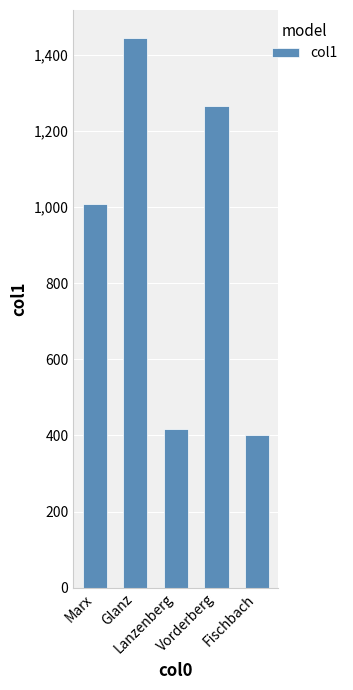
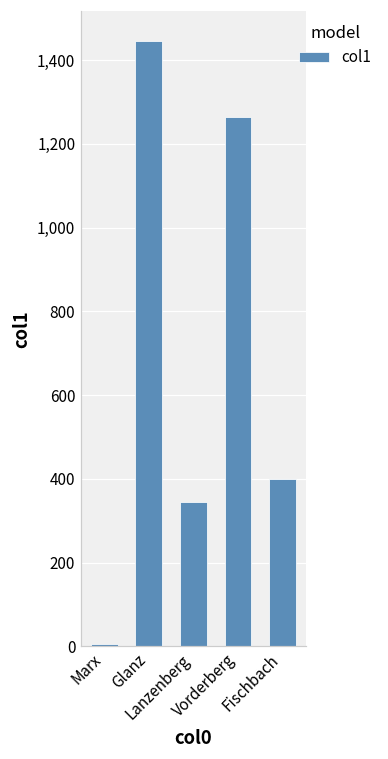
  {
-   "Marx": "1,010",
+   "Marx": "10",
    "Glanz": "1,450",
-   "Lanzenberg": "420",
+   "Lanzenberg": "350",
    "Vorderberg": "1,270",
    "Fischbach": "400"
  }
